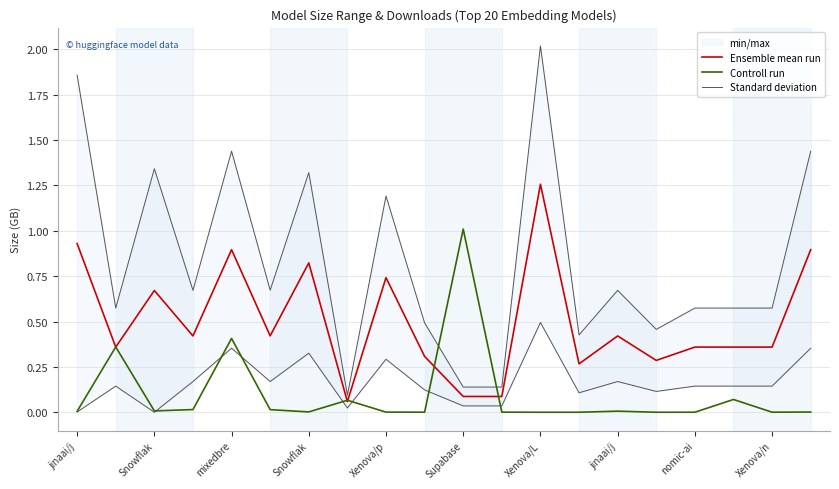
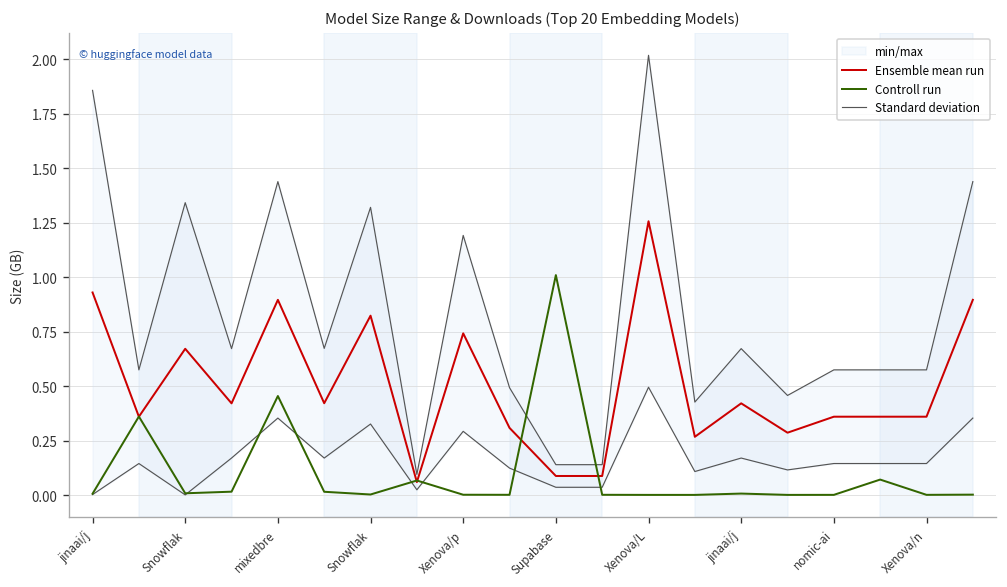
  {
    "Ensemble mean run": {
      "mixedbre": 0.90,
      "Xenova/p": 0.74,
      "Supabase": 0.09,
      "Xenova/L": 1.26,
      "nomic-ai": 0.36,
      "Xenova/n": 0.36
    },
    "Controll run": {
-     "mixedbre": 0.41,
+     "mixedbre": 0.45,
      "Xenova/p": 0.00,
      "Supabase": 1.01,
      "Xenova/L": 0.00,
      "nomic-ai": 0.00,
      "Xenova/n": 0.00
    },
    "Standard deviation": {
      "mixedbre": 0.35,
      "Xenova/p": 0.29,
      "Supabase": 0.04,
      "Xenova/L": 0.49,
      "nomic-ai": 0.14,
      "Xenova/n": 0.14
    },
    "min/max": {
      "mixedbre": 1.44,
      "Xenova/p": 1.19,
      "Supabase": 0.14,
      "Xenova/L": 2.02,
      "nomic-ai": 0.57,
      "Xenova/n": 0.57
    }
  }
